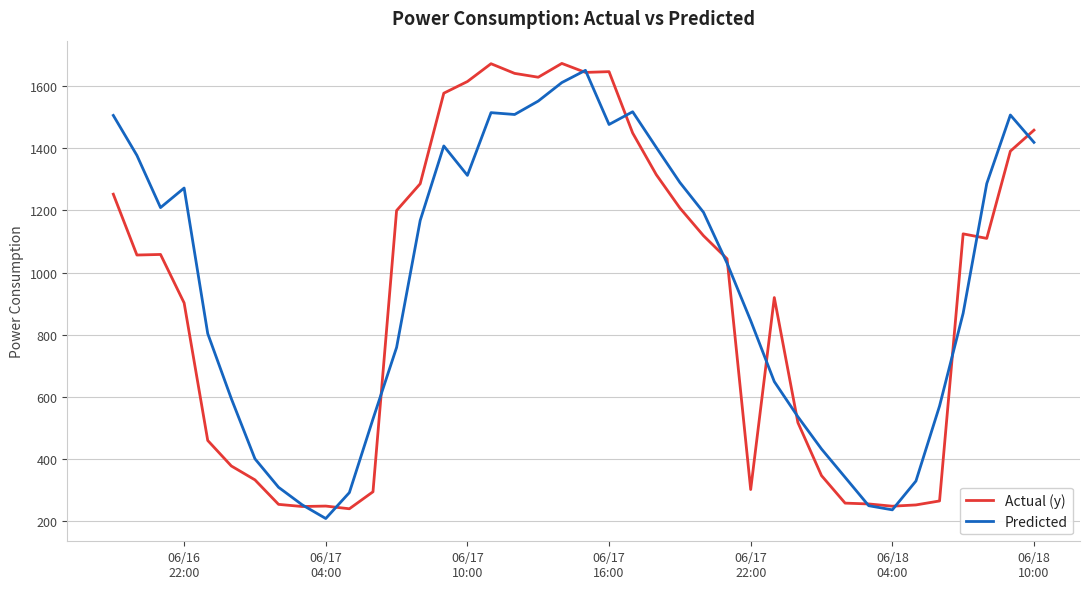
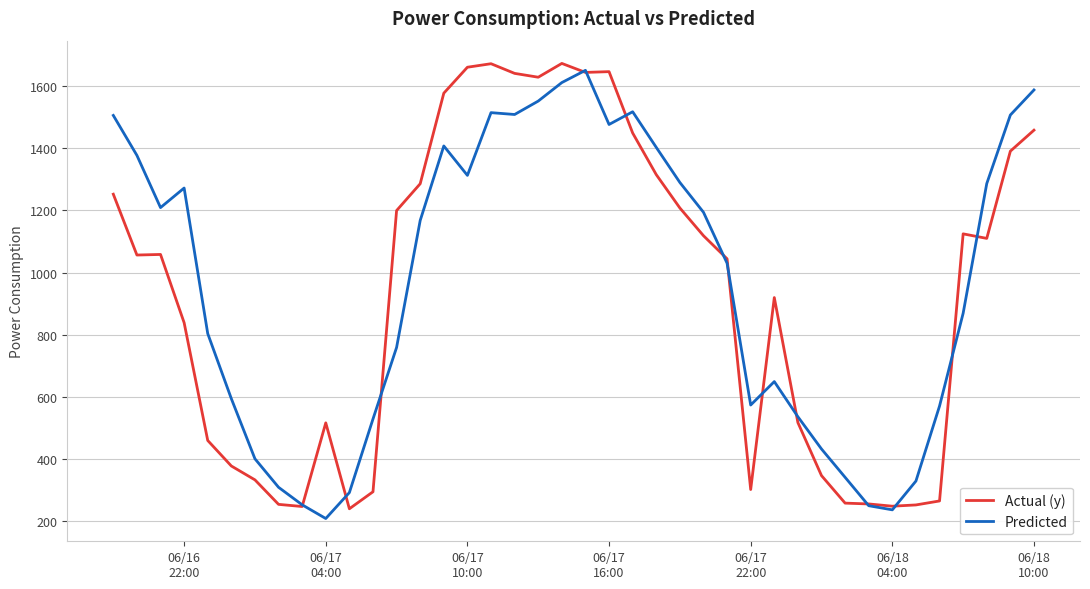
  {
    "Actual (y)": {
-     "06/16 22:00": 900,
-     "06/17 04:00": 250,
-     "06/17 10:00": 1610,
+     "06/16 22:00": 840,
+     "06/17 04:00": 520,
+     "06/17 10:00": 1660,
      "06/17 16:00": 1650,
      "06/17 22:00": 300,
      "06/18 04:00": 250,
      "06/18 10:00": 1460
    },
    "Predicted": {
      "06/16 22:00": 1270,
      "06/17 04:00": 210,
      "06/17 10:00": 1310,
      "06/17 16:00": 1480,
-     "06/17 22:00": 850,
+     "06/17 22:00": 570,
      "06/18 04:00": 240,
-     "06/18 10:00": 1420
+     "06/18 10:00": 1590
    }
  }
